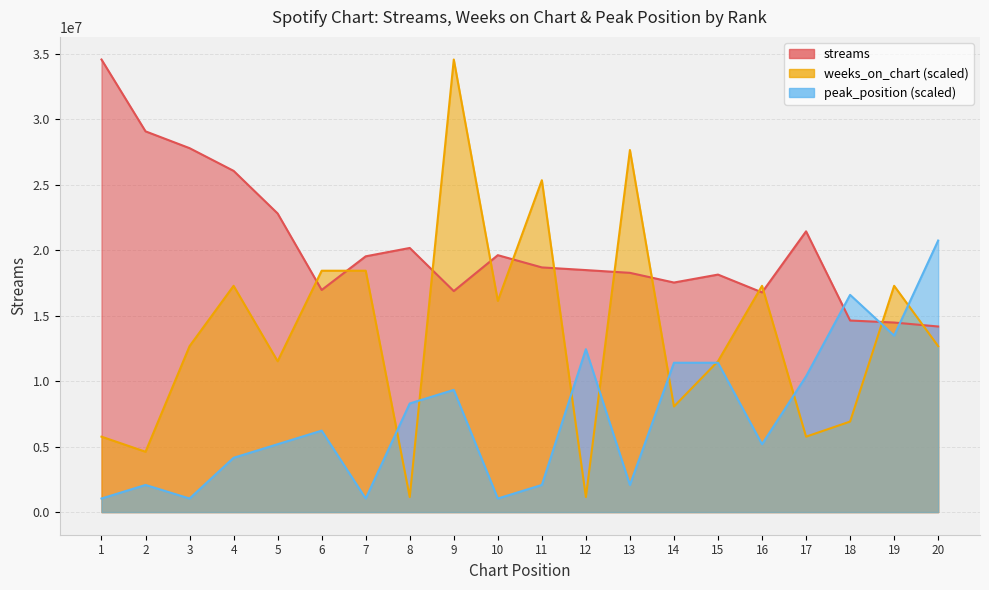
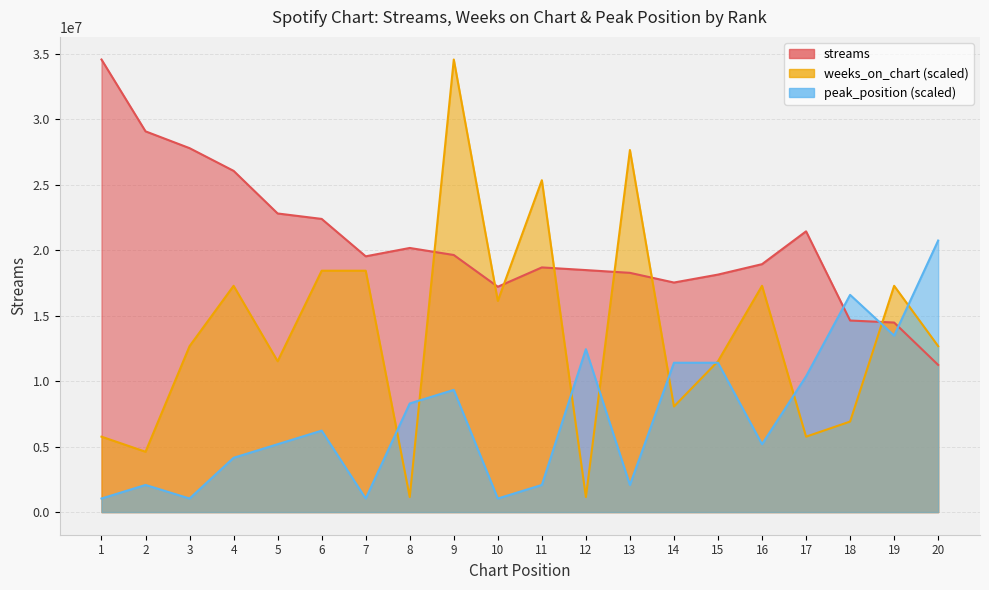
  {
    "streams": {
      "1": 34600000,
      "2": 29100000,
      "3": 27800000,
      "4": 26100000,
      "5": 22800000,
-     "6": 17000000,
+     "6": 22400000,
      "7": 19500000,
      "8": 20200000,
-     "9": 16900000,
-     "10": 19600000,
+     "9": 19600000,
+     "10": 17200000,
      "11": 18700000,
      "12": 18500000,
      "13": 18300000,
      "14": 17500000,
      "15": 18100000,
-     "16": 16800000,
+     "16": 18900000,
      "17": 21500000,
      "18": 14600000,
      "19": 14500000,
-     "20": 14200000
+     "20": 11200000
    }
  }
